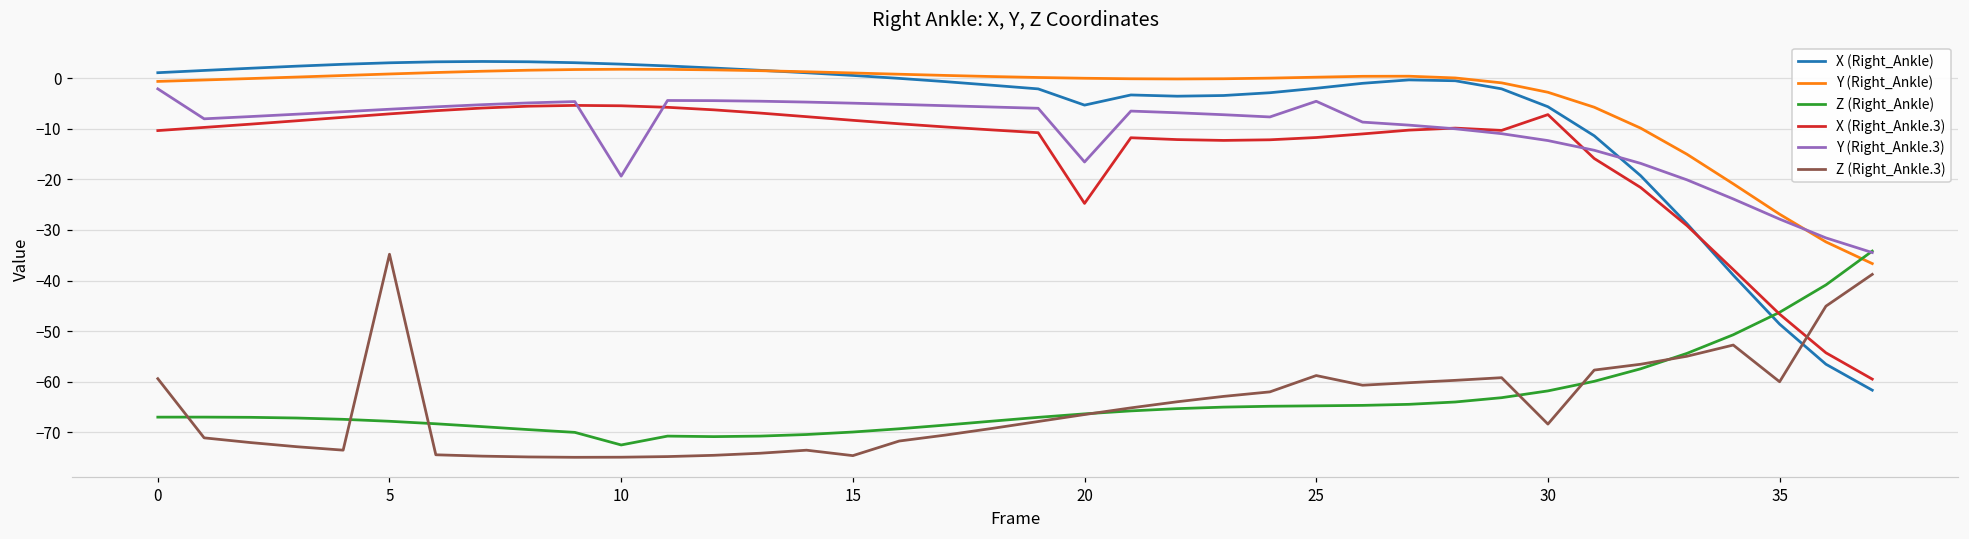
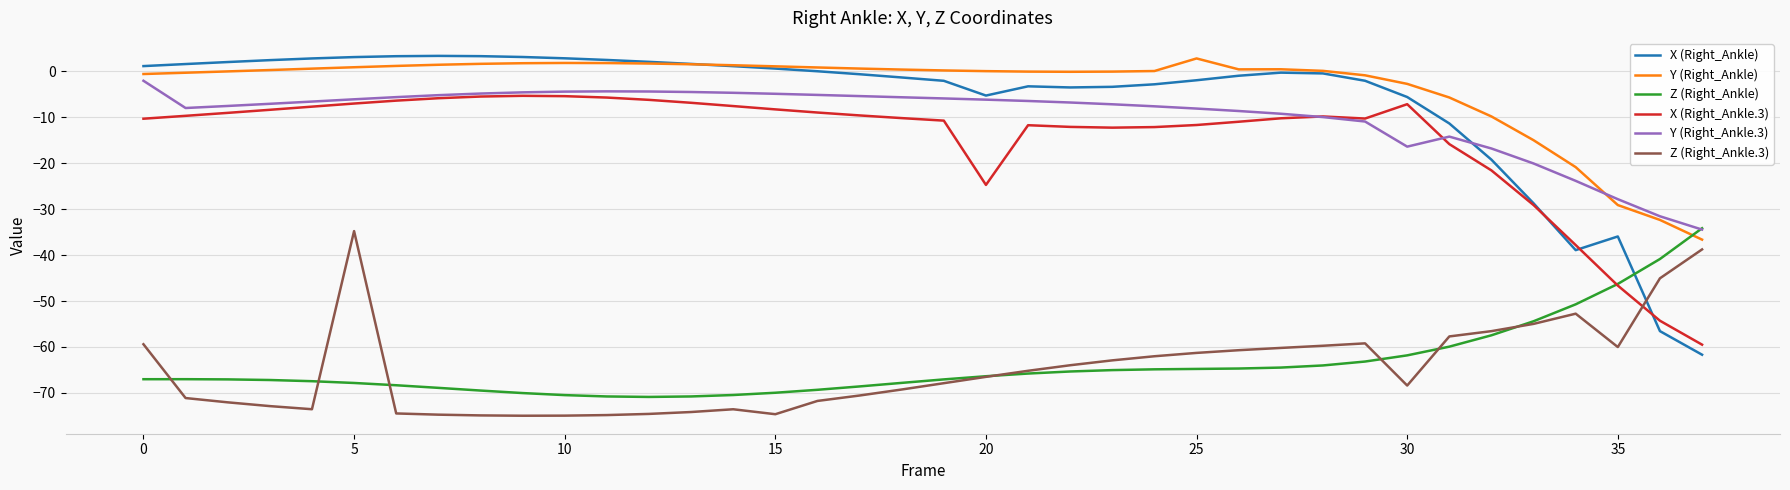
  {
    "X (Right_Ankle)": {
      "0": 1,
      "5": 3,
      "10": 3,
      "20": -5,
      "25": -2,
      "30": -6,
-     "35": -49
+     "35": -36
    },
    "Y (Right_Ankle)": {
      "0": -1,
      "5": 1,
      "10": 2,
      "20": 0,
-     "25": 0,
+     "25": 3,
      "30": -3,
-     "35": -27
+     "35": -29
    },
    "Z (Right_Ankle)": {
      "0": -67,
      "5": -68,
-     "10": -73,
+     "10": -70,
      "15": -70,
      "25": -65,
      "30": -62
    },
    "X (Right_Ankle.3)": {
      "0": -10,
      "5": -7,
      "10": -5,
      "15": -8,
      "20": -25,
      "25": -12,
      "30": -7
    },
    "Y (Right_Ankle.3)": {
      "0": -2,
      "5": -6,
-     "10": -19,
+     "10": -4,
      "15": -5,
-     "20": -17,
-     "25": -5,
-     "30": -12,
+     "20": -6,
+     "25": -8,
+     "30": -16,
      "35": -28
    },
    "Z (Right_Ankle.3)": {
      "0": -59,
      "5": -35,
      "10": -75,
      "15": -75,
-     "25": -59,
+     "25": -61,
      "30": -68,
      "35": -60
    }
  }
